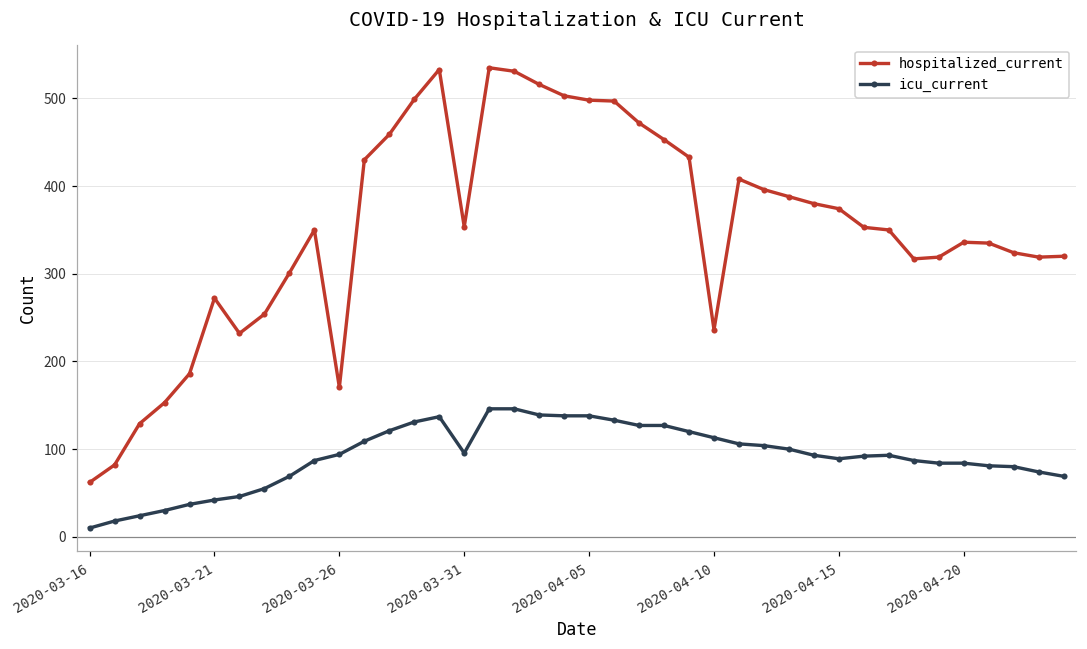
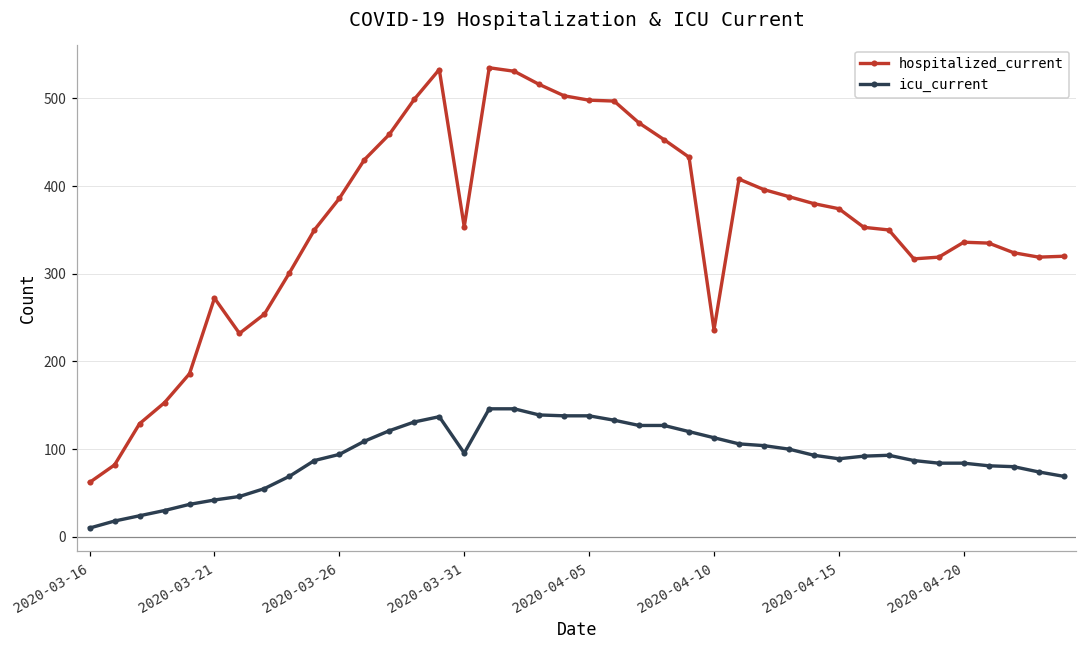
  {
    "hospitalized_current": {
      "2020-03-16": 60,
      "2020-03-21": 270,
-     "2020-03-26": 170,
+     "2020-03-26": 390,
      "2020-03-31": 350,
      "2020-04-05": 500,
      "2020-04-10": 240,
      "2020-04-15": 370,
      "2020-04-20": 340
    },
    "icu_current": {
      "2020-03-16": 10,
      "2020-03-21": 40,
      "2020-03-26": 90,
      "2020-03-31": 100,
      "2020-04-05": 140,
      "2020-04-10": 110,
      "2020-04-15": 90,
      "2020-04-20": 80
    }
  }
